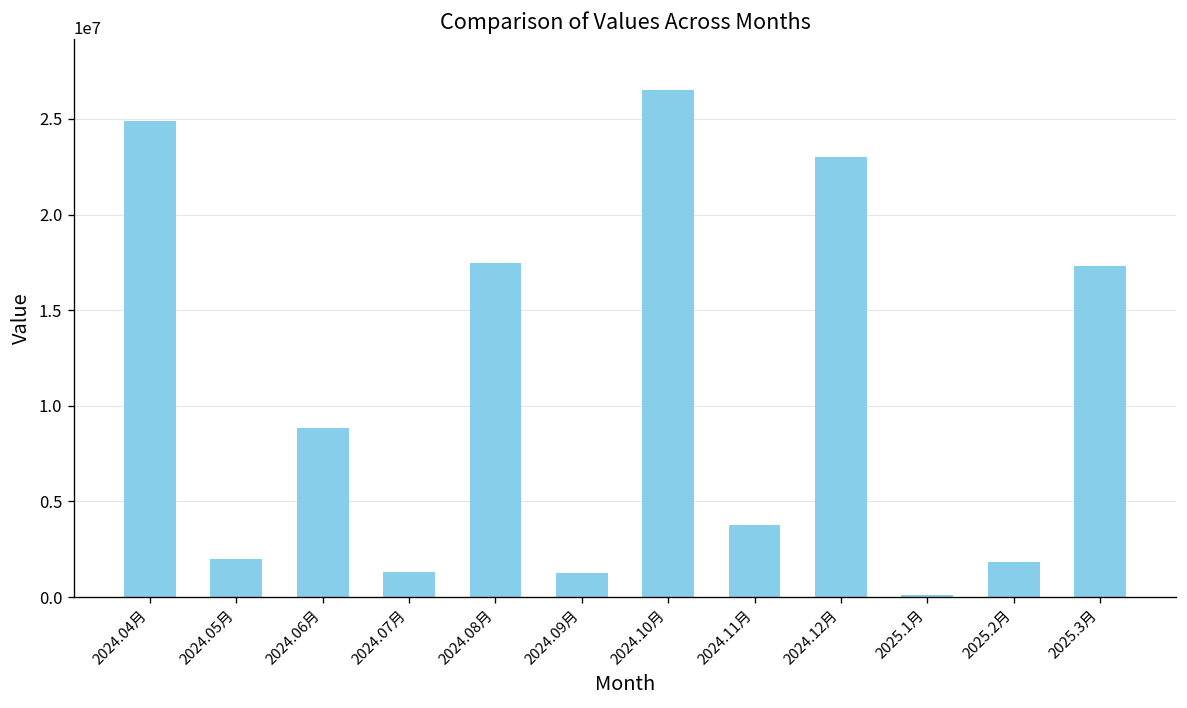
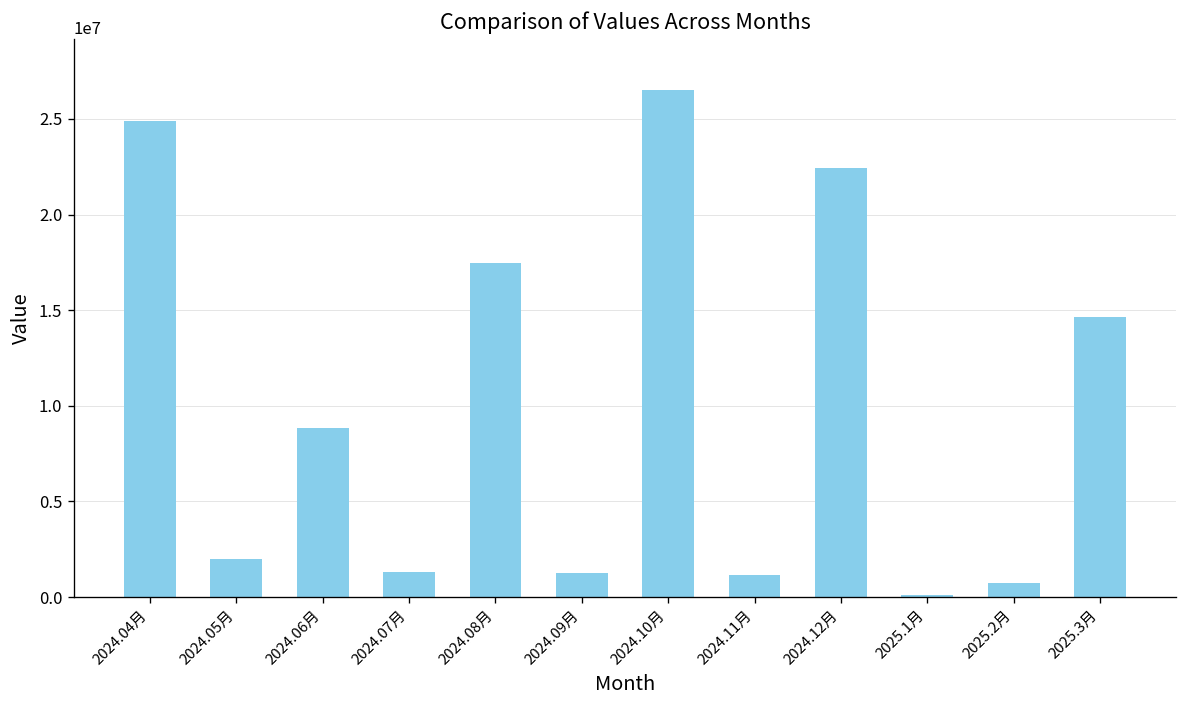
  {
    "2024.04月": 24900000,
    "2024.05月": 2000000,
    "2024.06月": 8900000,
    "2024.07月": 1300000,
    "2024.08月": 17500000,
    "2024.09月": 1300000,
    "2024.10月": 26500000,
-   "2024.11月": 3800000,
-   "2024.12月": 23000000,
-   "2025.2月": 1800000,
-   "2025.3月": 17300000
+   "2024.11月": 1200000,
+   "2024.12月": 22400000,
+   "2025.2月": 700000,
+   "2025.3月": 14600000
  }
